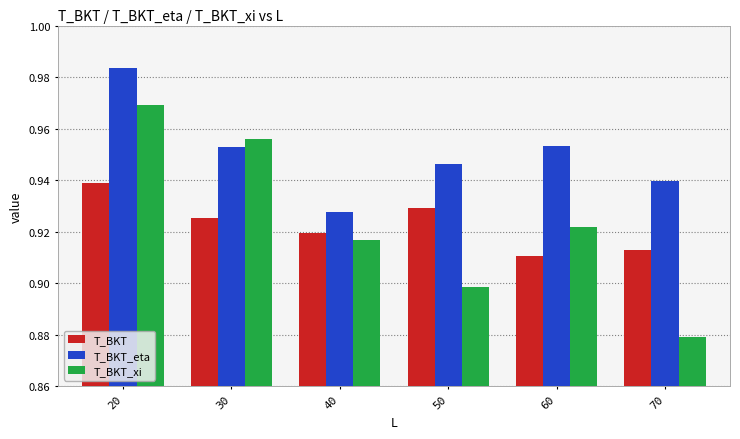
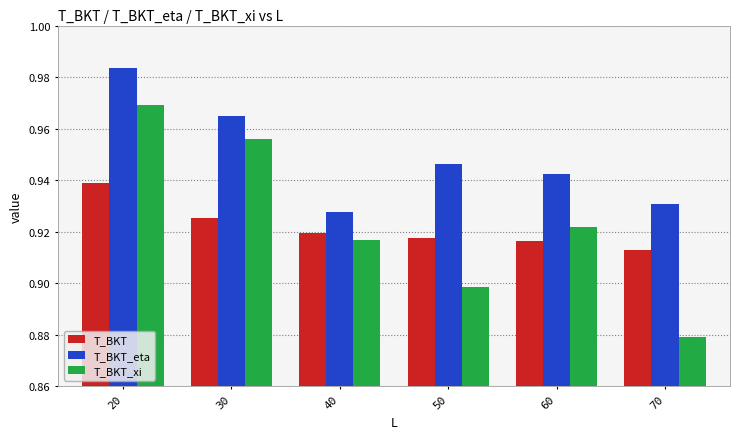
  {
    "T_BKT": {
      "20": 0.939,
      "30": 0.925,
      "40": 0.919,
-     "50": 0.929,
-     "60": 0.910,
+     "50": 0.918,
+     "60": 0.916,
      "70": 0.913
    },
    "T_BKT_eta": {
      "20": 0.984,
-     "30": 0.953,
+     "30": 0.965,
      "40": 0.928,
      "50": 0.946,
-     "60": 0.953,
-     "70": 0.940
+     "60": 0.942,
+     "70": 0.931
    },
    "T_BKT_xi": {
      "20": 0.969,
      "30": 0.956,
      "40": 0.917,
      "50": 0.899,
      "60": 0.922,
      "70": 0.879
    }
  }
